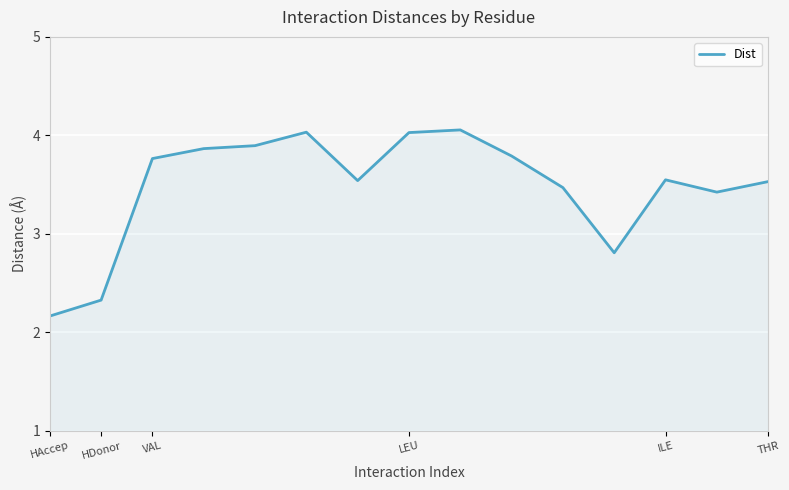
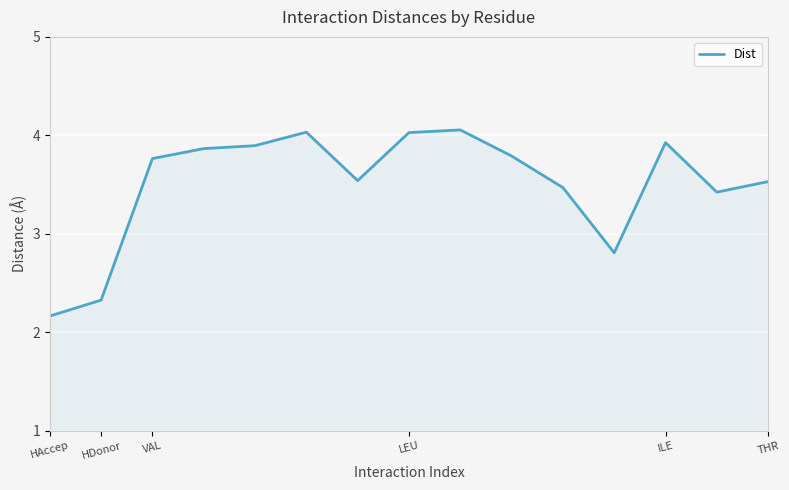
  {
    "HAccep": 2.2,
    "HDonor": 2.3,
    "VAL": 3.8,
    "LEU": 4.0,
-   "ILE": 3.5,
+   "ILE": 3.9,
    "THR": 3.5
  }
